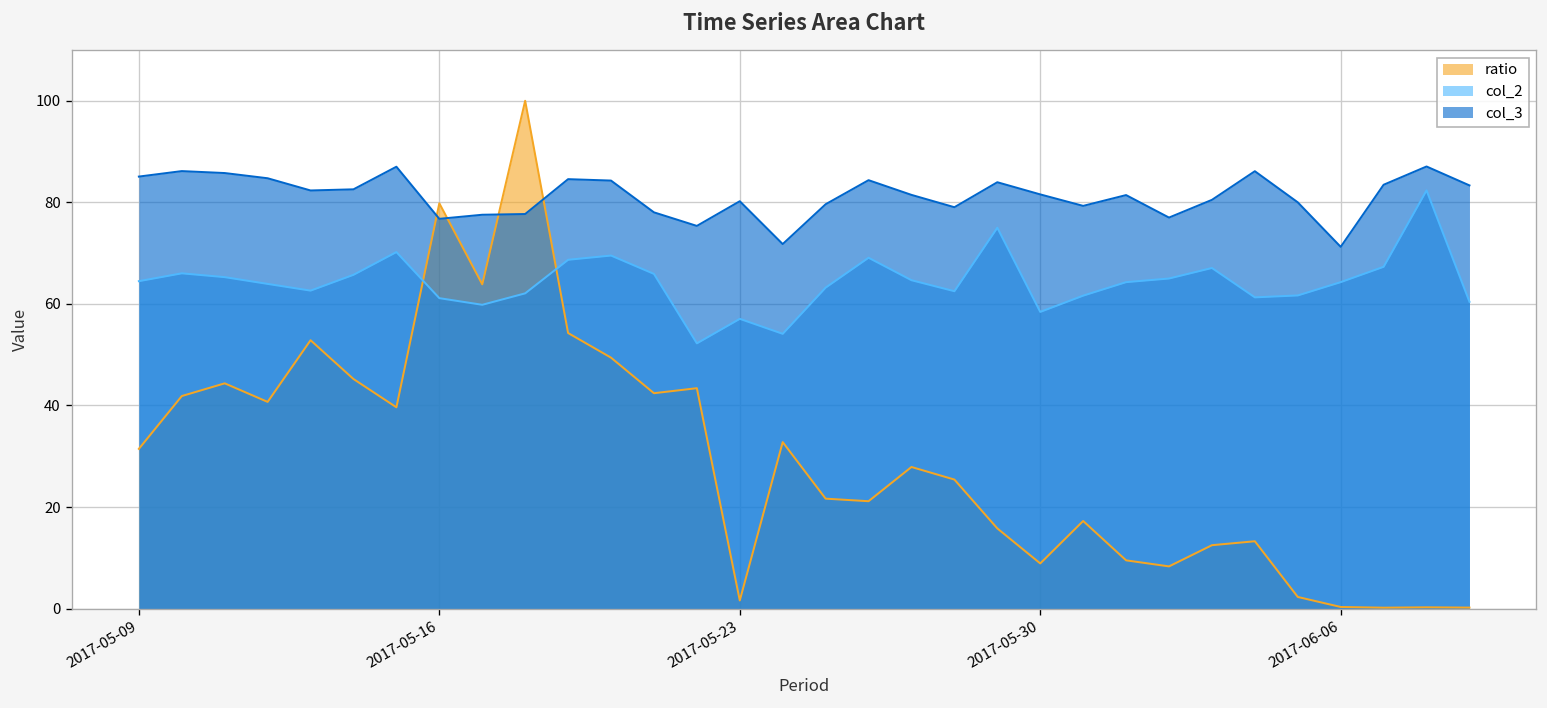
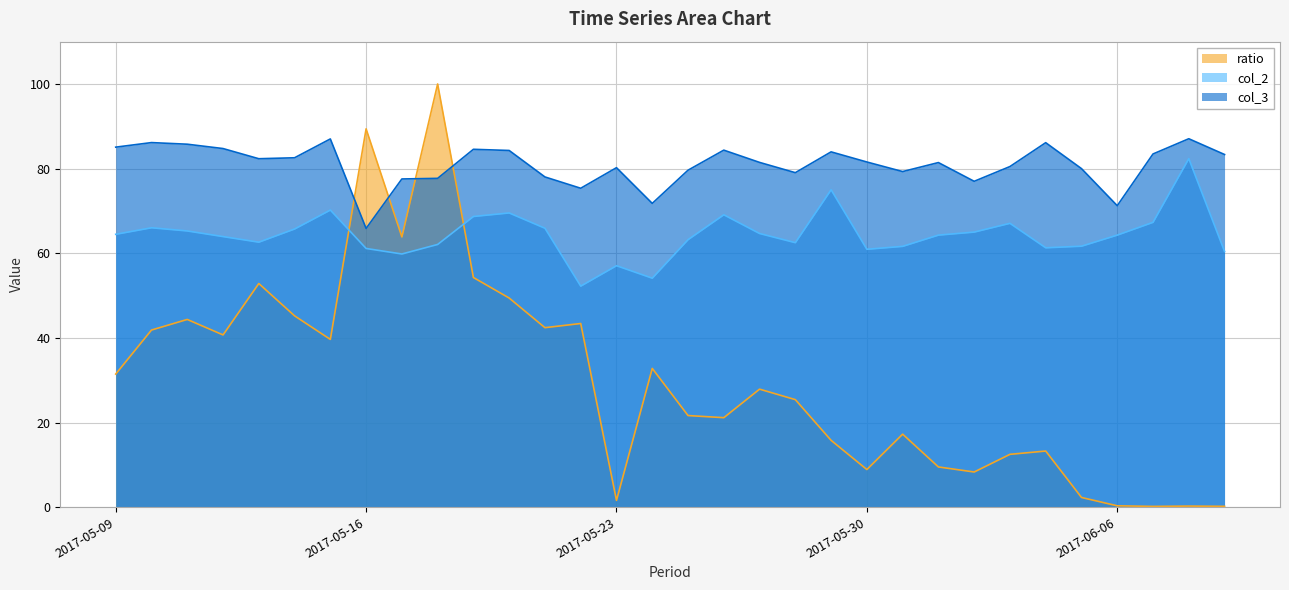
  {
    "ratio": {
      "2017-05-09": 31,
-     "2017-05-16": 80,
+     "2017-05-16": 89,
      "2017-05-23": 2,
      "2017-05-30": 9,
      "2017-06-06": 0
    },
    "col_2": {
      "2017-05-09": 64,
      "2017-05-16": 61,
      "2017-05-23": 57,
-     "2017-05-30": 58,
+     "2017-05-30": 61,
      "2017-06-06": 64
    },
    "col_3": {
      "2017-05-09": 85,
-     "2017-05-16": 77,
+     "2017-05-16": 66,
      "2017-05-23": 80,
      "2017-05-30": 82,
      "2017-06-06": 71
    }
  }
